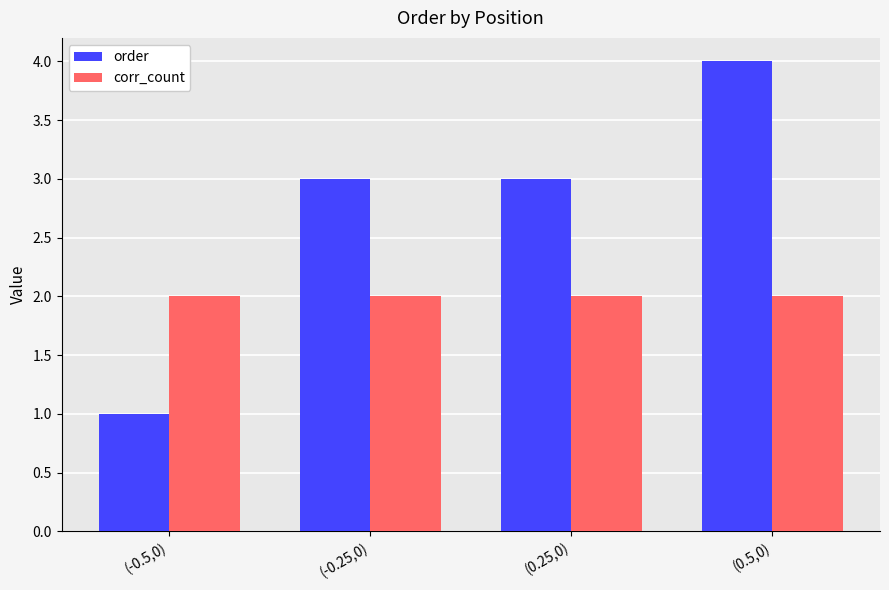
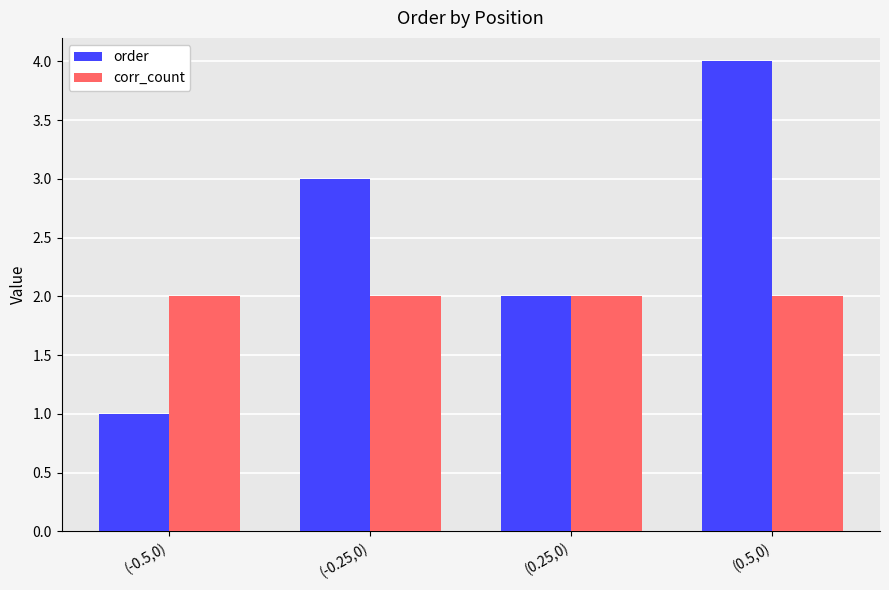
  {
    "order": {
      "(-0.5,0)": 1,
      "(-0.25,0)": 3,
-     "(0.25,0)": 3,
+     "(0.25,0)": 2,
      "(0.5,0)": 4
    },
    "corr_count": {
      "(-0.5,0)": 2,
      "(-0.25,0)": 2,
      "(0.25,0)": 2,
      "(0.5,0)": 2
    }
  }
